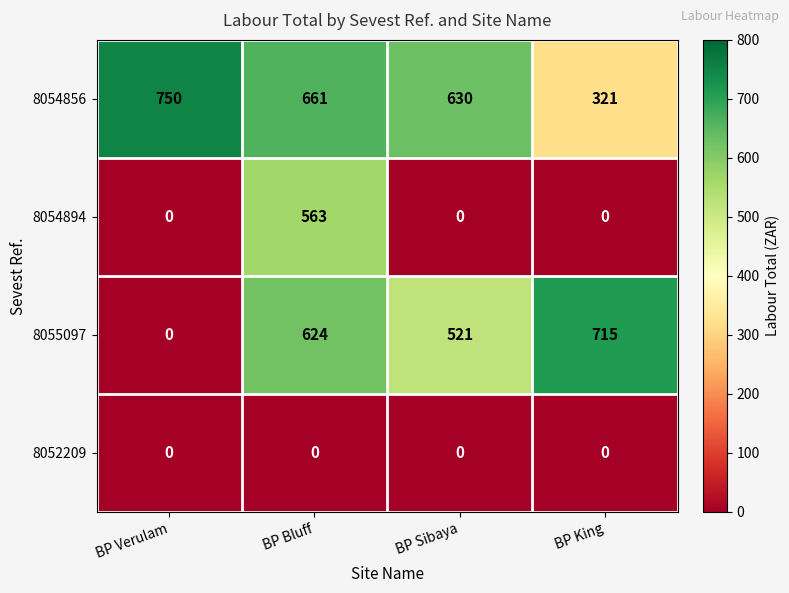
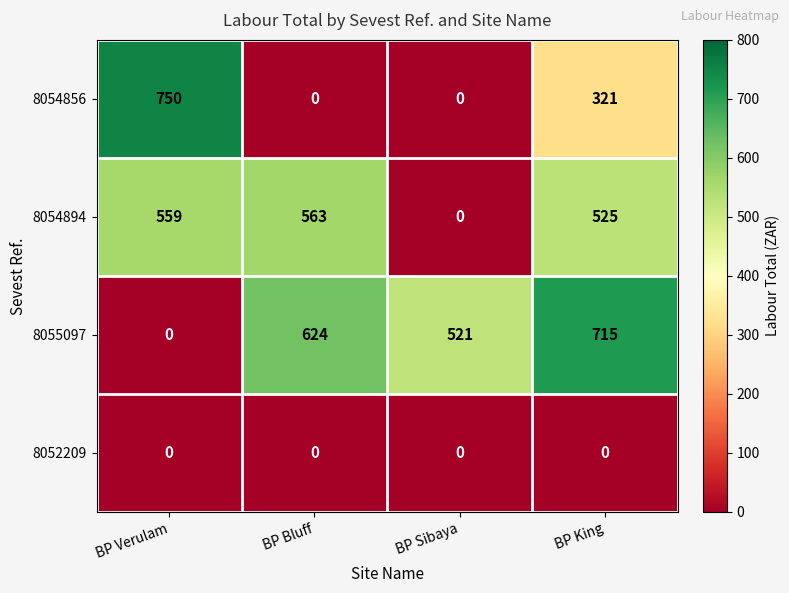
  {
    "8054856": {
      "BP Verulam": 750,
-     "BP Bluff": 661,
-     "BP Sibaya": 630,
+     "BP Bluff": 0,
+     "BP Sibaya": 0,
      "BP King": 321
    },
    "8054894": {
-     "BP Verulam": 0,
+     "BP Verulam": 559,
      "BP Bluff": 563,
      "BP Sibaya": 0,
-     "BP King": 0
+     "BP King": 525
    },
    "8055097": {
      "BP Verulam": 0,
      "BP Bluff": 624,
      "BP Sibaya": 521,
      "BP King": 715
    },
    "8052209": {
      "BP Verulam": 0,
      "BP Bluff": 0,
      "BP Sibaya": 0,
      "BP King": 0
    }
  }
